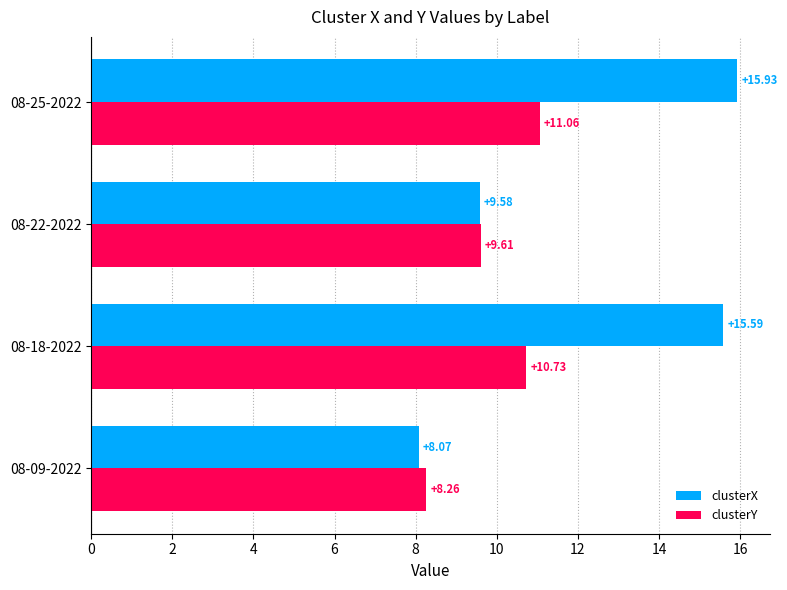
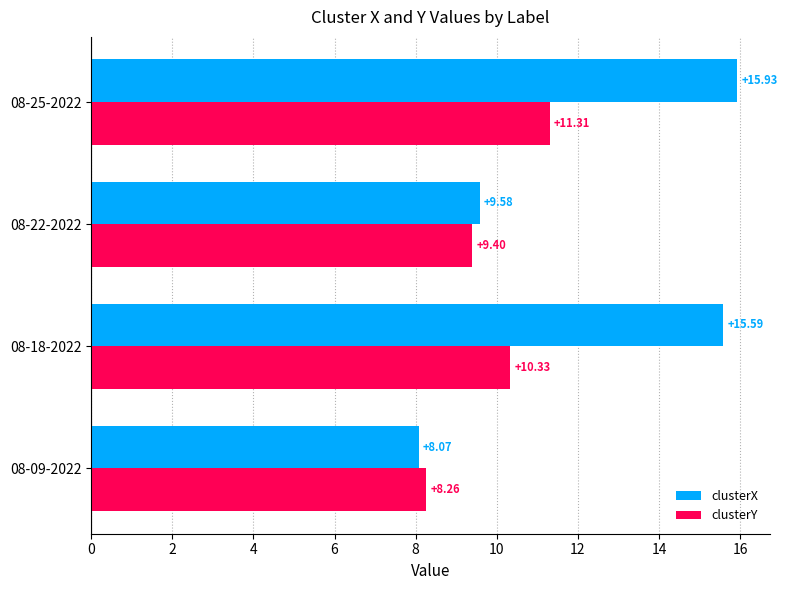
  {
    "clusterX": {
      "08-25-2022": "+15.93",
      "08-22-2022": "+9.58",
      "08-18-2022": "+15.59",
      "08-09-2022": "+8.07"
    },
    "clusterY": {
-     "08-25-2022": "+11.06",
-     "08-22-2022": "+9.61",
-     "08-18-2022": "+10.73",
+     "08-25-2022": "+11.31",
+     "08-22-2022": "+9.40",
+     "08-18-2022": "+10.33",
      "08-09-2022": "+8.26"
    }
  }
